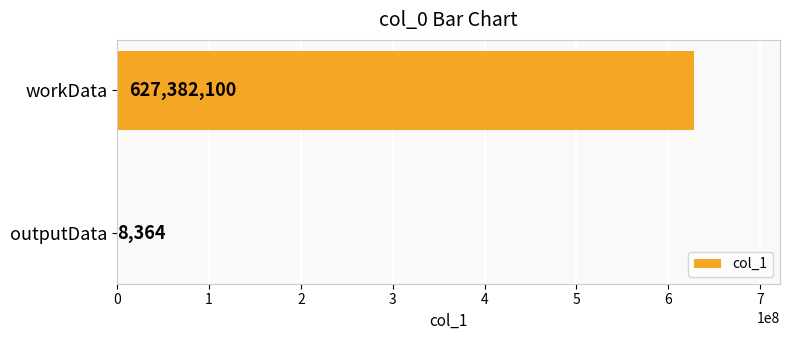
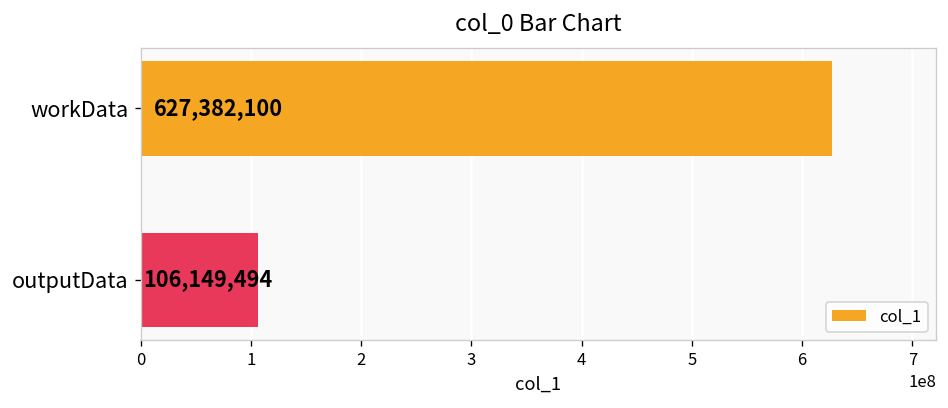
  {
    "workData": "627,382,100",
-   "outputData": "8,364"
+   "outputData": "106,149,494"
  }
